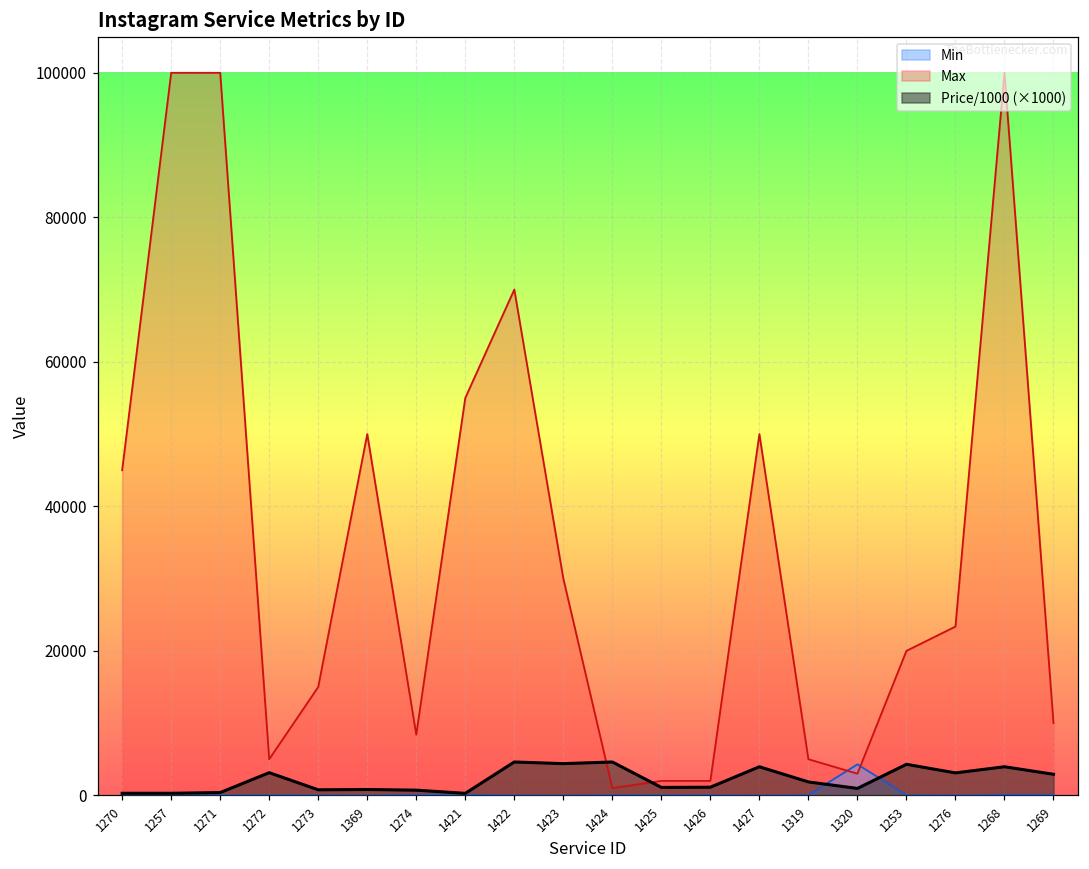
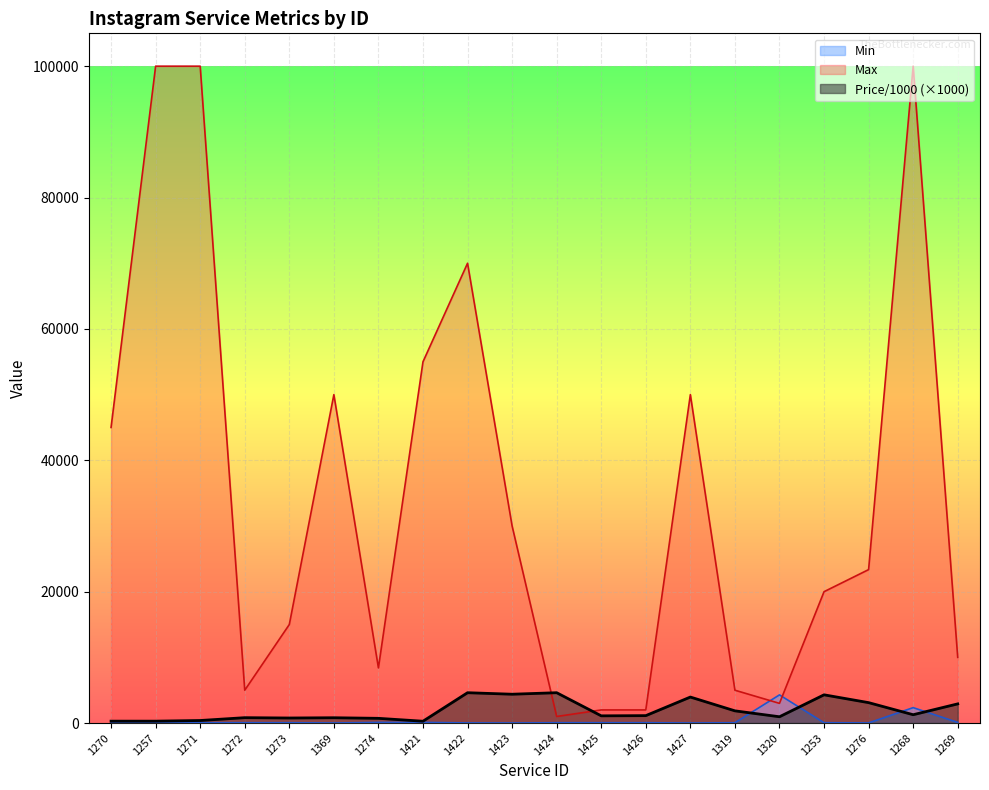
  {
    "Min": {
      "1272": 0,
      "1273": 0,
      "1369": 0,
      "1274": 0,
      "1422": 0,
      "1423": 0,
      "1424": 0,
      "1425": 0,
      "1426": 0,
      "1427": 0,
      "1319": 0,
      "1320": 4000,
      "1253": 0,
      "1276": 0,
-     "1268": 0,
+     "1268": 2000,
      "1269": 0
    },
    "Max": {
      "1270": 45000,
      "1257": 100000,
      "1271": 100000,
      "1272": 5000,
      "1273": 15000,
      "1369": 50000,
      "1274": 8000,
      "1421": 55000,
      "1422": 70000,
      "1423": 30000,
      "1424": 1000,
      "1425": 2000,
      "1426": 2000,
      "1427": 50000,
      "1319": 5000,
      "1320": 3000,
      "1253": 20000,
      "1276": 23000,
      "1269": 10000
    },
    "Price/1000 (×1000)": {
-     "1272": 3000,
+     "1272": 1000,
      "1273": 1000,
      "1369": 1000,
      "1274": 1000,
      "1422": 5000,
      "1423": 4000,
      "1424": 5000,
      "1425": 1000,
      "1426": 1000,
      "1427": 4000,
      "1319": 2000,
      "1320": 1000,
      "1253": 4000,
      "1276": 3000,
-     "1268": 4000,
+     "1268": 1000,
      "1269": 3000
    }
  }
